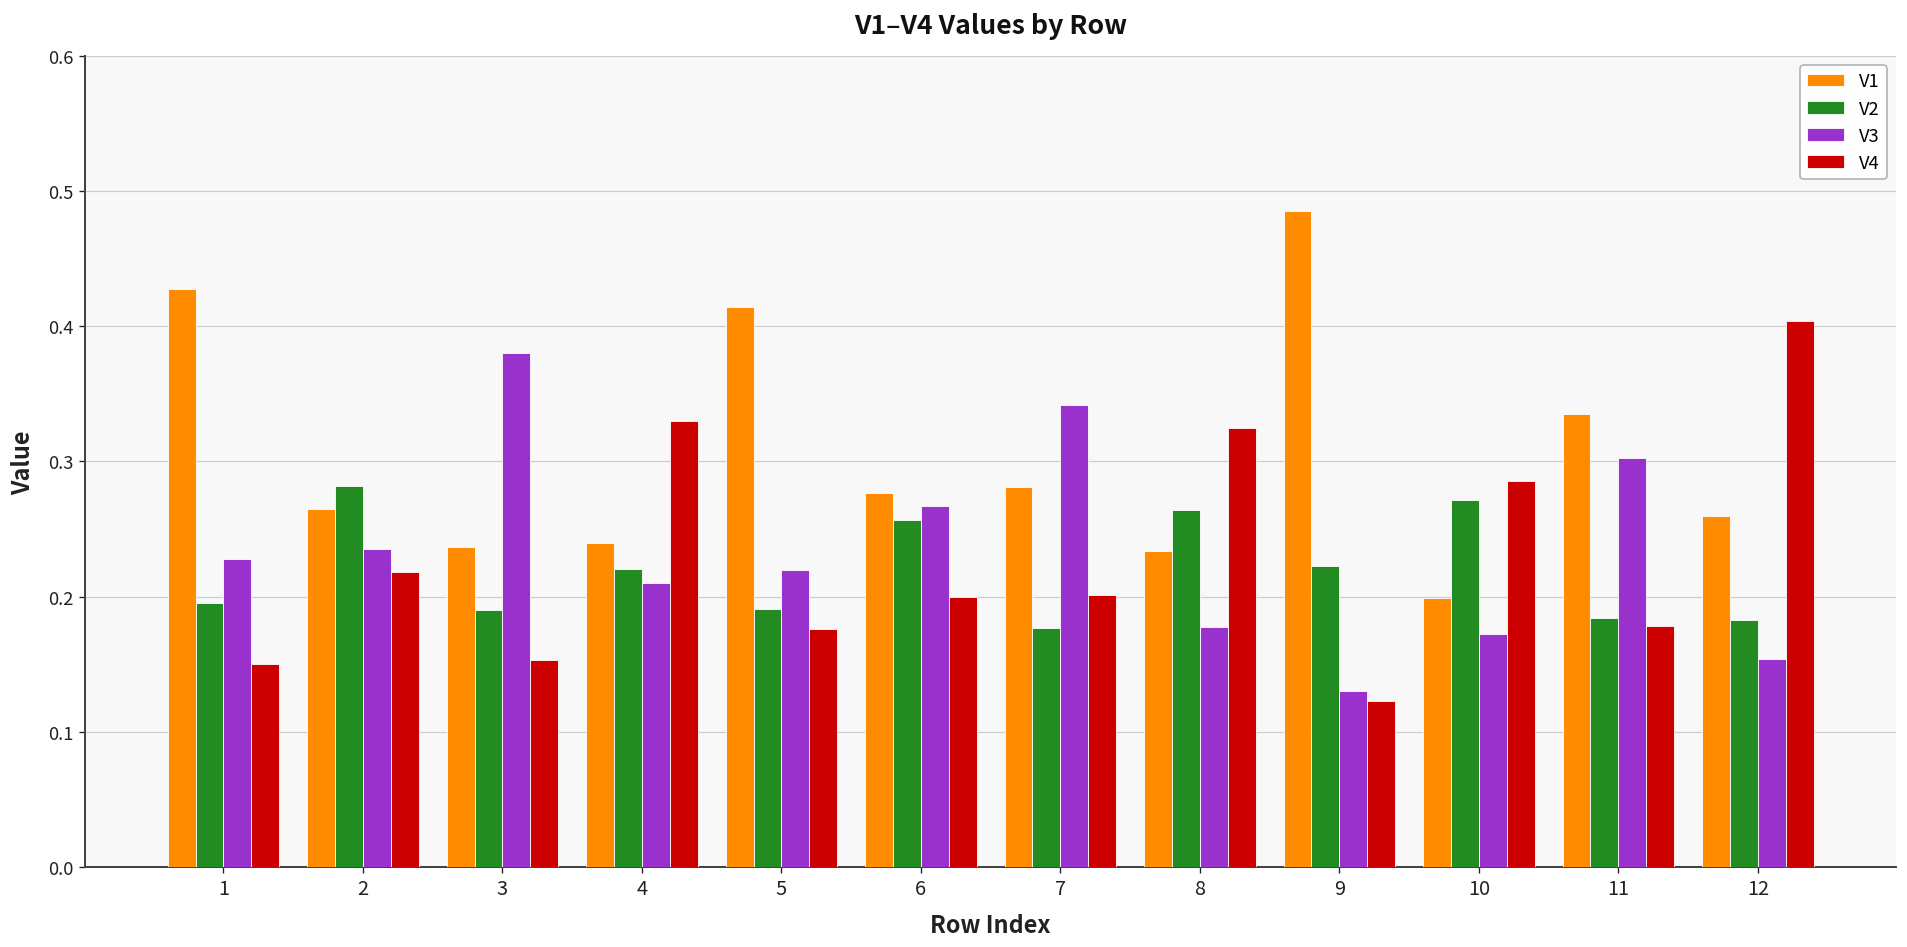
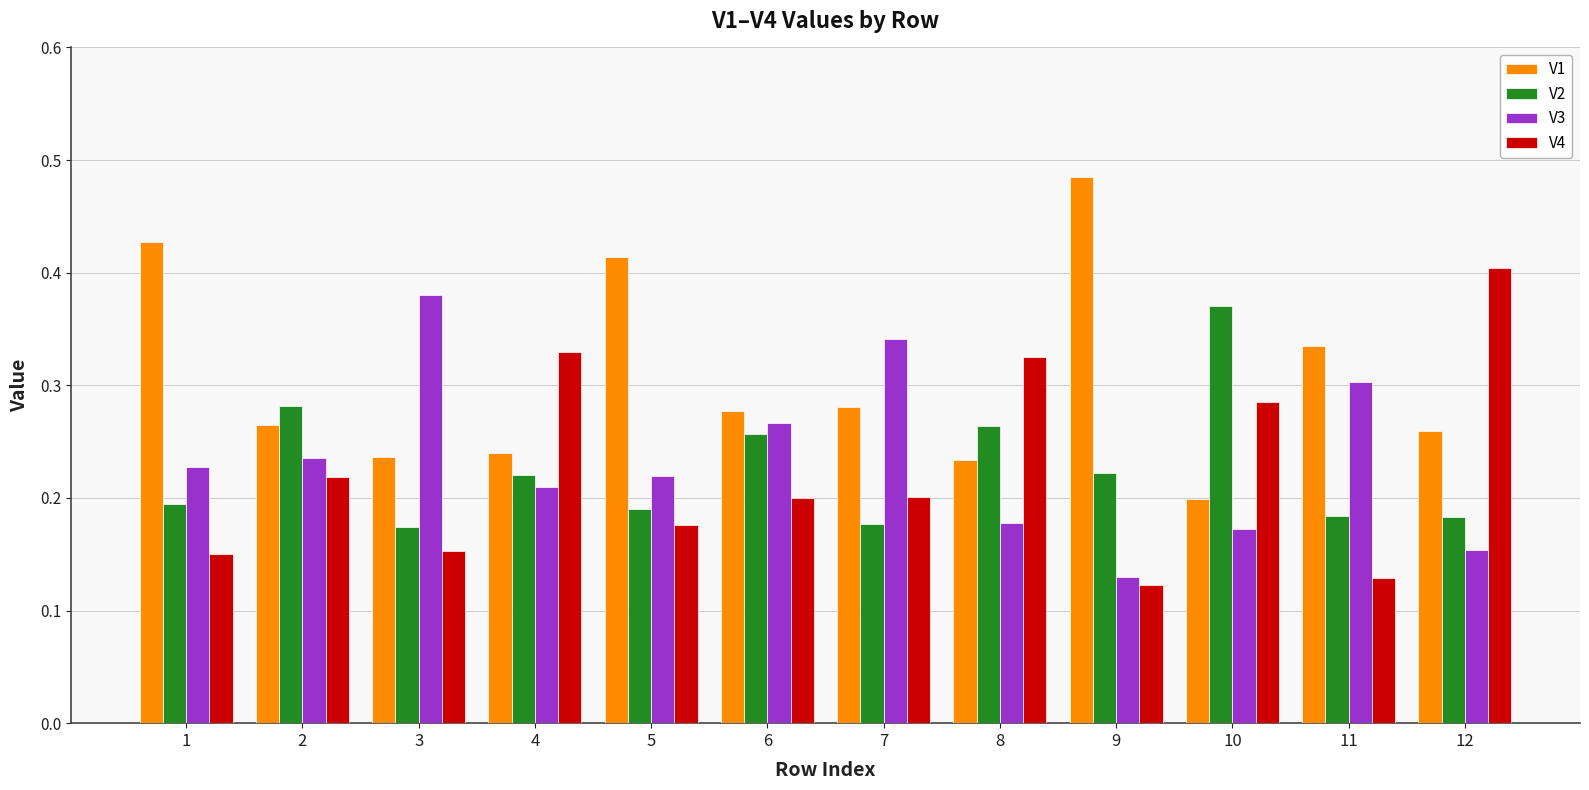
  {
    "V1": {
      "1": 0.427,
      "2": 0.265,
      "3": 0.237,
      "4": 0.240,
      "5": 0.414,
      "6": 0.277,
      "7": 0.281,
      "8": 0.234,
      "9": 0.485,
      "10": 0.199,
      "11": 0.335,
      "12": 0.260
    },
    "V2": {
      "1": 0.195,
      "2": 0.282,
-     "3": 0.190,
+     "3": 0.174,
      "4": 0.221,
      "5": 0.190,
      "6": 0.256,
      "7": 0.177,
      "8": 0.264,
      "9": 0.222,
-     "10": 0.272,
+     "10": 0.371,
      "11": 0.184,
      "12": 0.183
    },
    "V3": {
      "1": 0.228,
      "2": 0.235,
      "3": 0.381,
      "4": 0.210,
      "5": 0.220,
      "6": 0.267,
      "7": 0.341,
      "8": 0.178,
      "9": 0.130,
      "10": 0.172,
      "11": 0.303,
      "12": 0.154
    },
    "V4": {
      "1": 0.150,
      "2": 0.218,
      "3": 0.153,
      "4": 0.330,
      "5": 0.176,
      "6": 0.200,
      "7": 0.201,
      "8": 0.325,
      "9": 0.123,
      "10": 0.286,
-     "11": 0.178,
+     "11": 0.129,
      "12": 0.404
    }
  }
